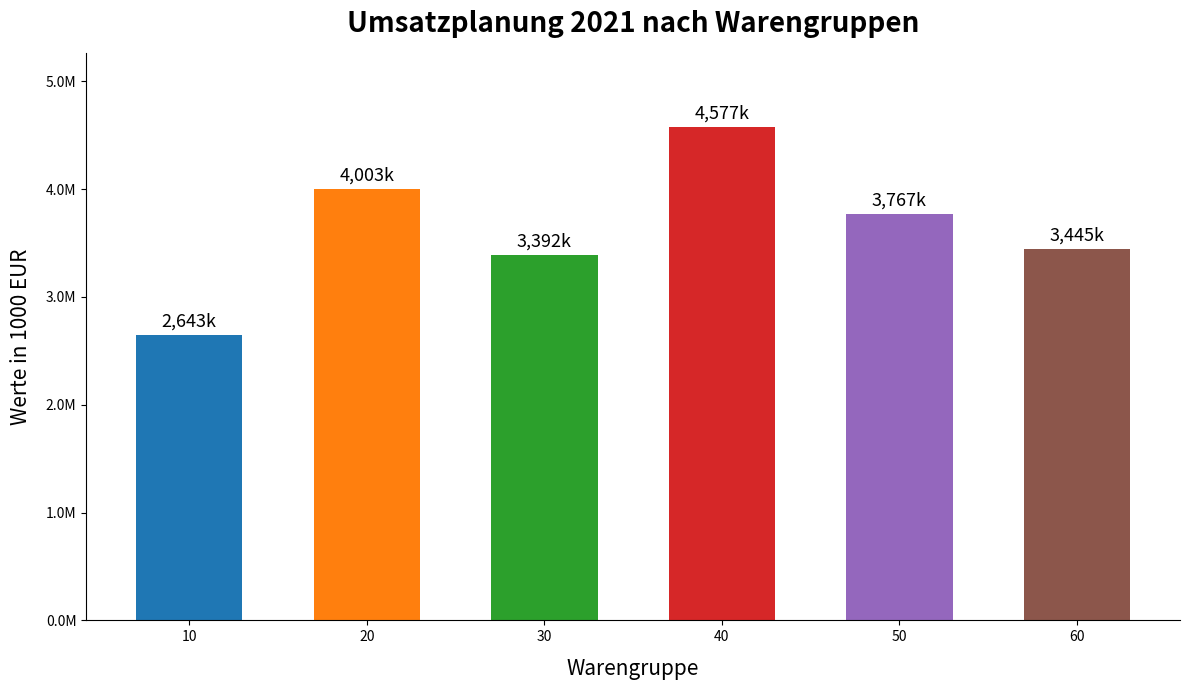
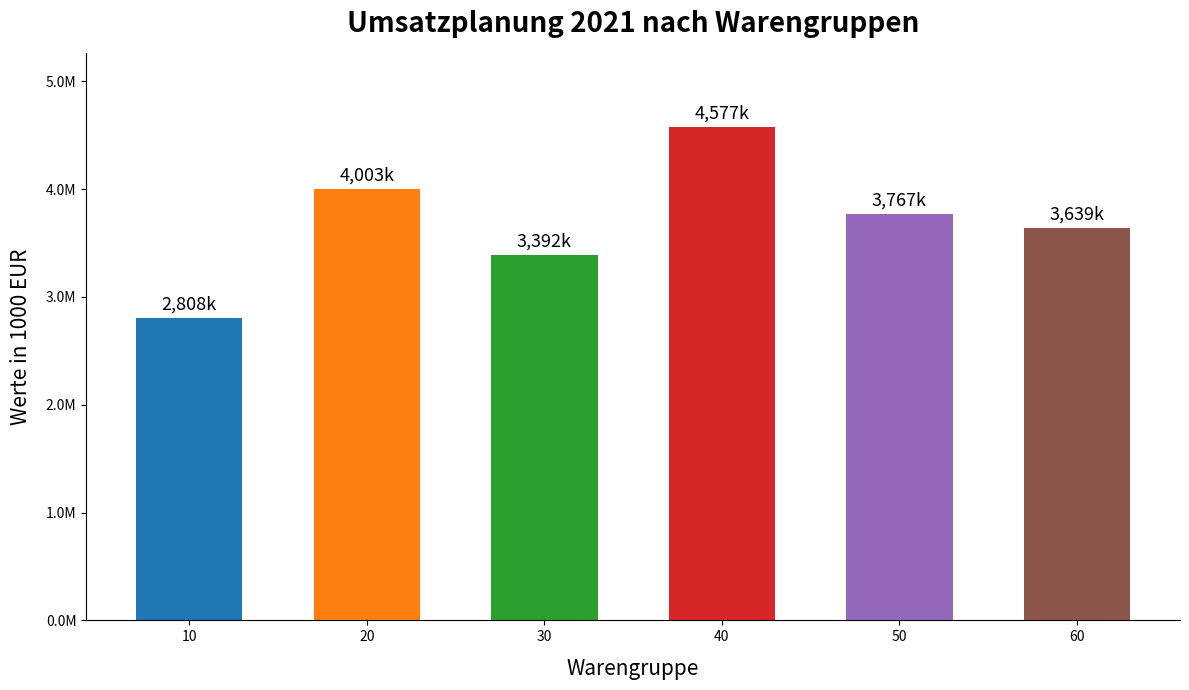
  {
-   "10": "2,643k",
+   "10": "2,808k",
    "20": "4,003k",
    "30": "3,392k",
    "40": "4,577k",
    "50": "3,767k",
-   "60": "3,445k"
+   "60": "3,639k"
  }
